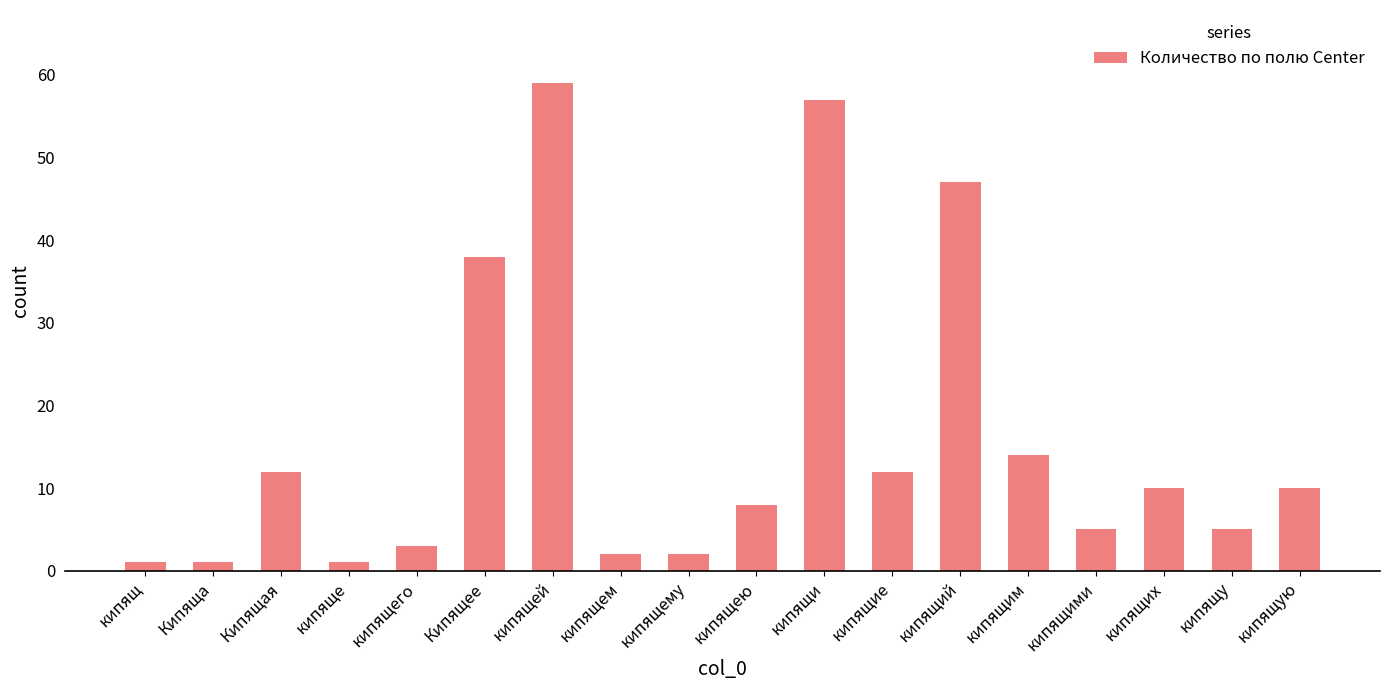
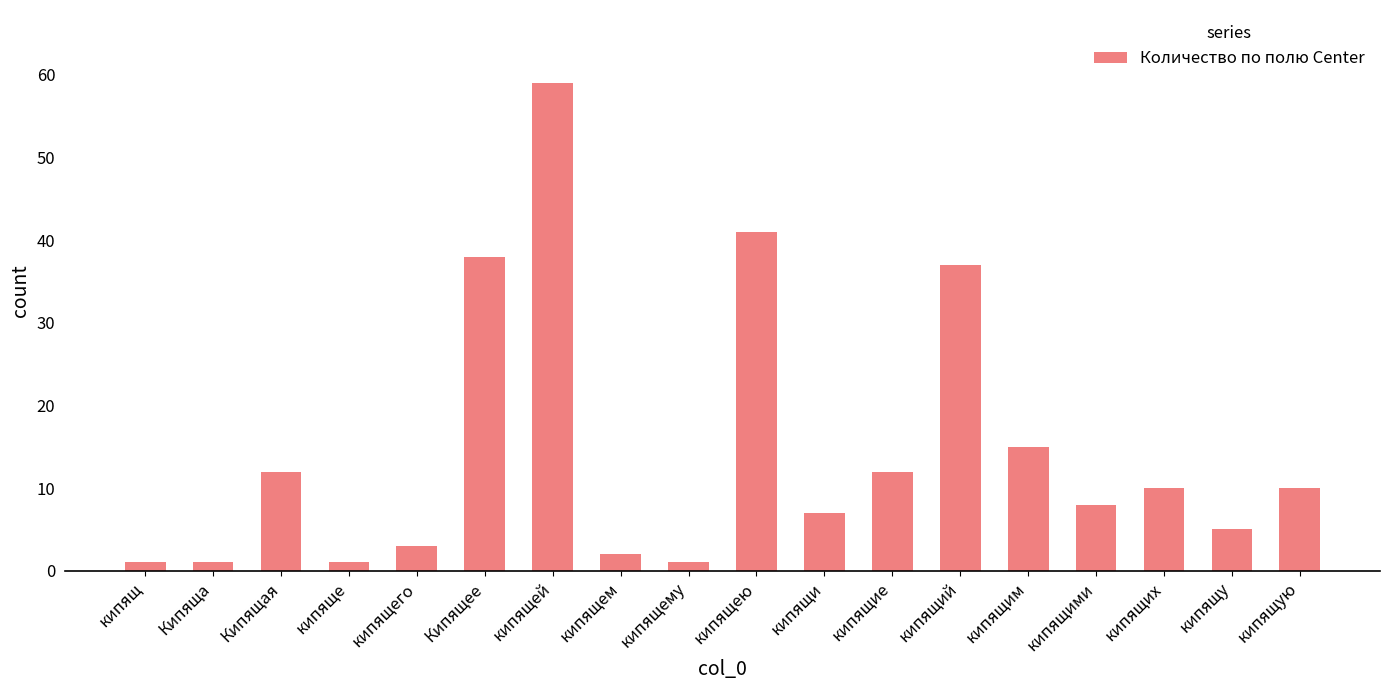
  {
    "кипящ": 1,
    "Кипяща": 1,
    "Кипящая": 12,
    "кипяще": 1,
    "кипящего": 3,
    "Кипящее": 38,
    "кипящей": 59,
    "кипящем": 2,
-   "кипящему": 2,
-   "кипящею": 8,
-   "кипящи": 57,
+   "кипящему": 1,
+   "кипящею": 41,
+   "кипящи": 7,
    "кипящие": 12,
-   "кипящий": 47,
-   "кипящим": 14,
-   "кипящими": 5,
+   "кипящий": 37,
+   "кипящим": 15,
+   "кипящими": 8,
    "кипящих": 10,
    "кипящу": 5,
    "кипящую": 10
  }
